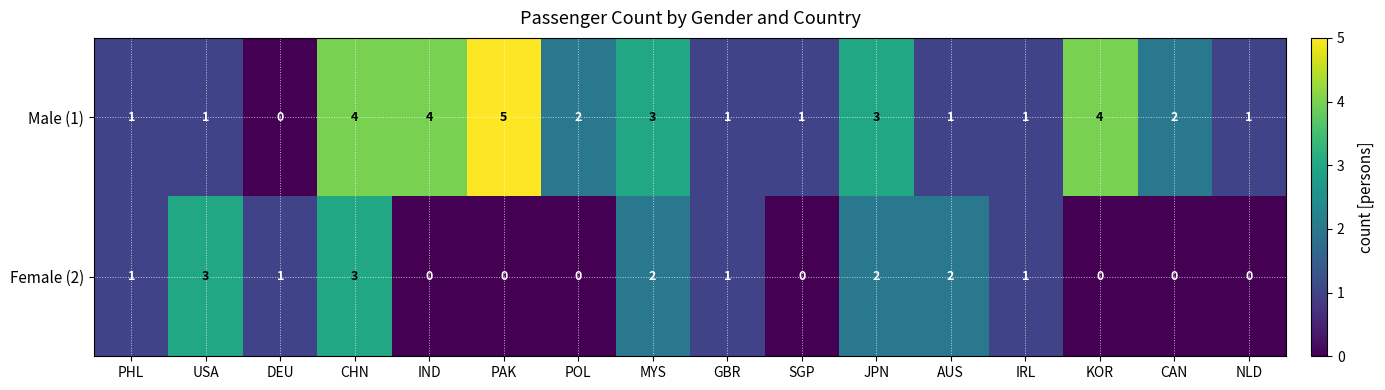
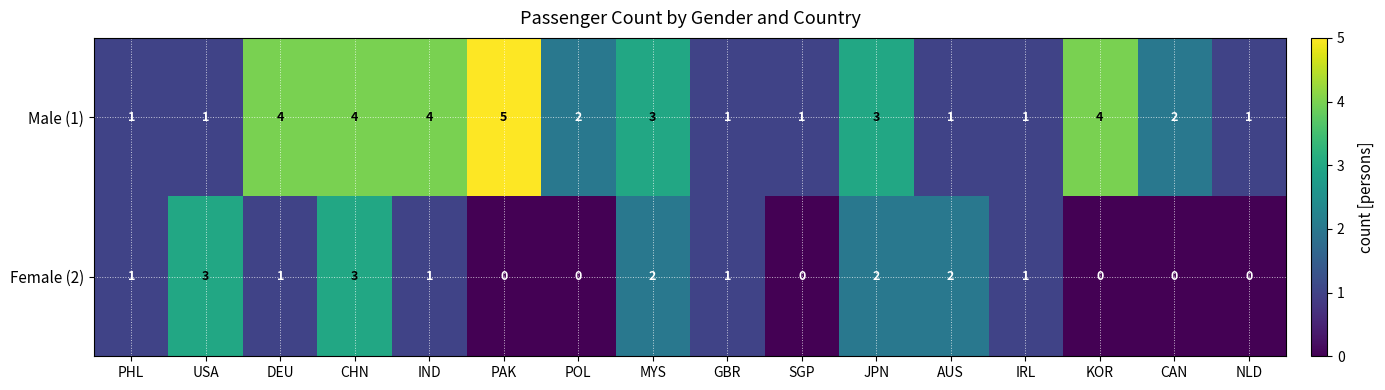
  {
    "Male (1)": {
      "PHL": 1,
      "USA": 1,
-     "DEU": 0,
+     "DEU": 4,
      "CHN": 4,
      "IND": 4,
      "PAK": 5,
      "POL": 2,
      "MYS": 3,
      "GBR": 1,
      "SGP": 1,
      "JPN": 3,
      "AUS": 1,
      "IRL": 1,
      "KOR": 4,
      "CAN": 2,
      "NLD": 1
    },
    "Female (2)": {
      "PHL": 1,
      "USA": 3,
      "DEU": 1,
      "CHN": 3,
-     "IND": 0,
+     "IND": 1,
      "PAK": 0,
      "POL": 0,
      "MYS": 2,
      "GBR": 1,
      "SGP": 0,
      "JPN": 2,
      "AUS": 2,
      "IRL": 1,
      "KOR": 0,
      "CAN": 0,
      "NLD": 0
    }
  }
